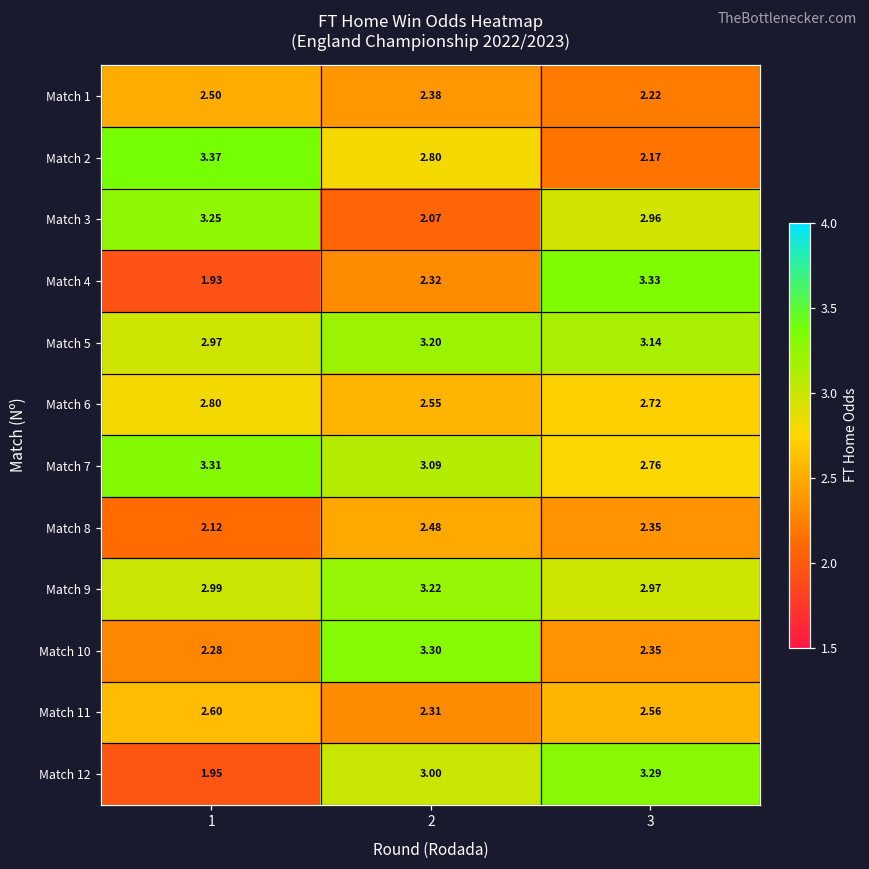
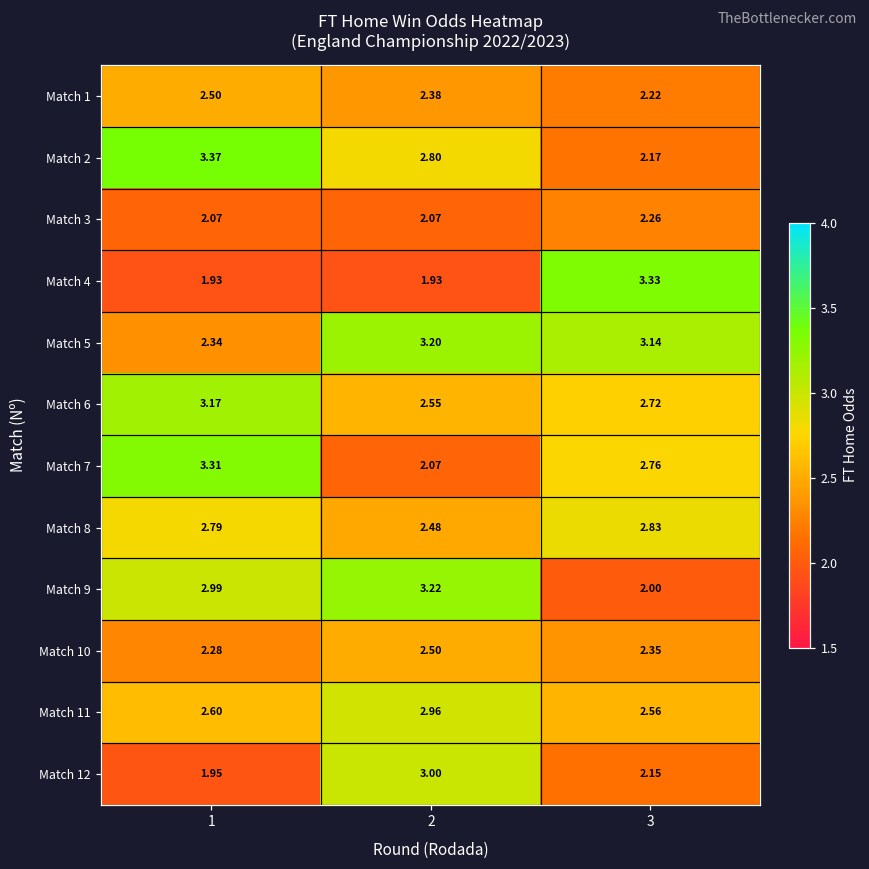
  {
    "Match 1": {
      "1": 2.50,
      "2": 2.38,
      "3": 2.22
    },
    "Match 2": {
      "1": 3.37,
      "2": 2.80,
      "3": 2.17
    },
    "Match 3": {
-     "1": 3.25,
+     "1": 2.07,
      "2": 2.07,
-     "3": 2.96
+     "3": 2.26
    },
    "Match 4": {
      "1": 1.93,
-     "2": 2.32,
+     "2": 1.93,
      "3": 3.33
    },
    "Match 5": {
-     "1": 2.97,
+     "1": 2.34,
      "2": 3.20,
      "3": 3.14
    },
    "Match 6": {
-     "1": 2.80,
+     "1": 3.17,
      "2": 2.55,
      "3": 2.72
    },
    "Match 7": {
      "1": 3.31,
-     "2": 3.09,
+     "2": 2.07,
      "3": 2.76
    },
    "Match 8": {
-     "1": 2.12,
+     "1": 2.79,
      "2": 2.48,
-     "3": 2.35
+     "3": 2.83
    },
    "Match 9": {
      "1": 2.99,
      "2": 3.22,
-     "3": 2.97
+     "3": 2.00
    },
    "Match 10": {
      "1": 2.28,
-     "2": 3.30,
+     "2": 2.50,
      "3": 2.35
    },
    "Match 11": {
      "1": 2.60,
-     "2": 2.31,
+     "2": 2.96,
      "3": 2.56
    },
    "Match 12": {
      "1": 1.95,
      "2": 3.00,
-     "3": 3.29
+     "3": 2.15
    }
  }
